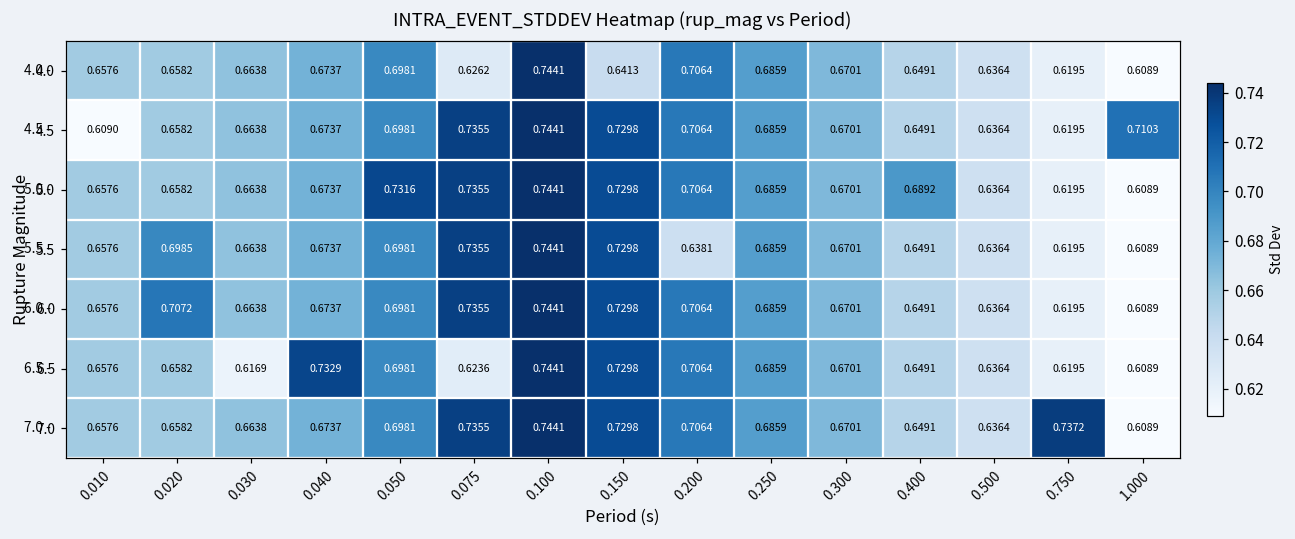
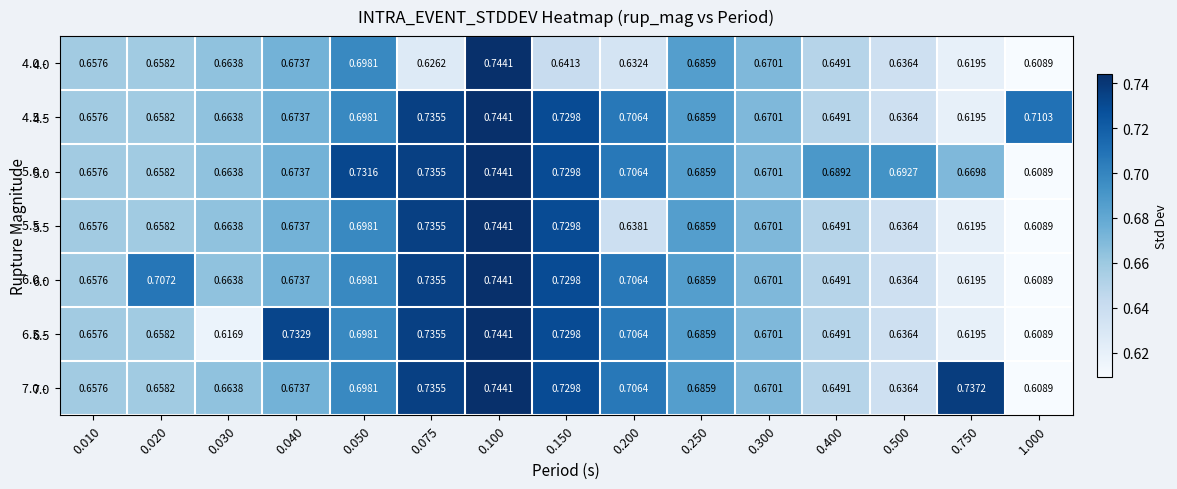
  {
    "4.0": {
      "0.010": 0.6576,
      "0.020": 0.6582,
      "0.030": 0.6638,
      "0.040": 0.6737,
      "0.050": 0.6981,
      "0.075": 0.6262,
      "0.100": 0.7441,
      "0.150": 0.6413,
-     "0.200": 0.7064,
+     "0.200": 0.6324,
      "0.250": 0.6859,
      "0.300": 0.6701,
      "0.400": 0.6491,
      "0.500": 0.6364,
      "0.750": 0.6195,
      "1.000": 0.6089
    },
    "4.5": {
-     "0.010": 0.6090,
+     "0.010": 0.6576,
      "0.020": 0.6582,
      "0.030": 0.6638,
      "0.040": 0.6737,
      "0.050": 0.6981,
      "0.075": 0.7355,
      "0.100": 0.7441,
      "0.150": 0.7298,
      "0.200": 0.7064,
      "0.250": 0.6859,
      "0.300": 0.6701,
      "0.400": 0.6491,
      "0.500": 0.6364,
      "0.750": 0.6195,
      "1.000": 0.7103
    },
    "5.0": {
      "0.010": 0.6576,
      "0.020": 0.6582,
      "0.030": 0.6638,
      "0.040": 0.6737,
      "0.050": 0.7316,
      "0.075": 0.7355,
      "0.100": 0.7441,
      "0.150": 0.7298,
      "0.200": 0.7064,
      "0.250": 0.6859,
      "0.300": 0.6701,
      "0.400": 0.6892,
-     "0.500": 0.6364,
-     "0.750": 0.6195,
+     "0.500": 0.6927,
+     "0.750": 0.6698,
      "1.000": 0.6089
    },
    "5.5": {
      "0.010": 0.6576,
-     "0.020": 0.6985,
+     "0.020": 0.6582,
      "0.030": 0.6638,
      "0.040": 0.6737,
      "0.050": 0.6981,
      "0.075": 0.7355,
      "0.100": 0.7441,
      "0.150": 0.7298,
      "0.200": 0.6381,
      "0.250": 0.6859,
      "0.300": 0.6701,
      "0.400": 0.6491,
      "0.500": 0.6364,
      "0.750": 0.6195,
      "1.000": 0.6089
    },
    "6.0": {
      "0.010": 0.6576,
      "0.020": 0.7072,
      "0.030": 0.6638,
      "0.040": 0.6737,
      "0.050": 0.6981,
      "0.075": 0.7355,
      "0.100": 0.7441,
      "0.150": 0.7298,
      "0.200": 0.7064,
      "0.250": 0.6859,
      "0.300": 0.6701,
      "0.400": 0.6491,
      "0.500": 0.6364,
      "0.750": 0.6195,
      "1.000": 0.6089
    },
    "6.5": {
      "0.010": 0.6576,
      "0.020": 0.6582,
      "0.030": 0.6169,
      "0.040": 0.7329,
      "0.050": 0.6981,
-     "0.075": 0.6236,
+     "0.075": 0.7355,
      "0.100": 0.7441,
      "0.150": 0.7298,
      "0.200": 0.7064,
      "0.250": 0.6859,
      "0.300": 0.6701,
      "0.400": 0.6491,
      "0.500": 0.6364,
      "0.750": 0.6195,
      "1.000": 0.6089
    },
    "7.0": {
      "0.010": 0.6576,
      "0.020": 0.6582,
      "0.030": 0.6638,
      "0.040": 0.6737,
      "0.050": 0.6981,
      "0.075": 0.7355,
      "0.100": 0.7441,
      "0.150": 0.7298,
      "0.200": 0.7064,
      "0.250": 0.6859,
      "0.300": 0.6701,
      "0.400": 0.6491,
      "0.500": 0.6364,
      "0.750": 0.7372,
      "1.000": 0.6089
    }
  }
